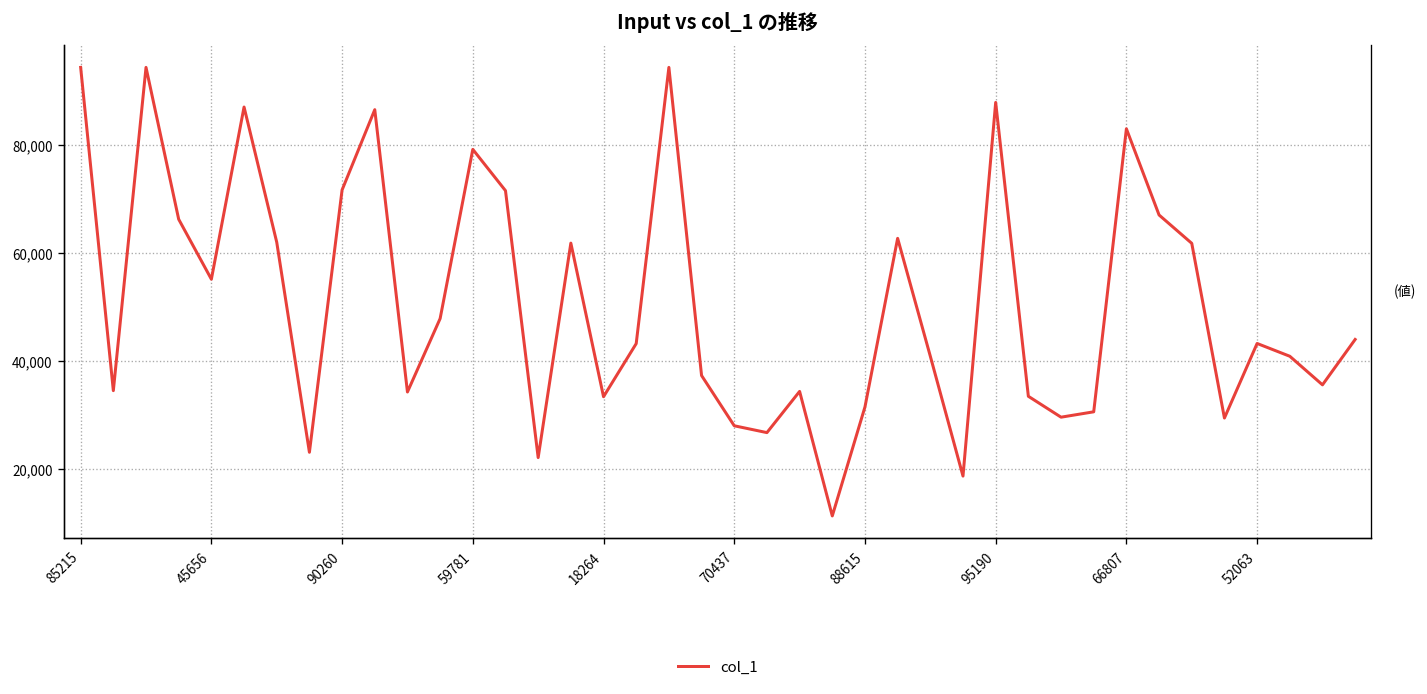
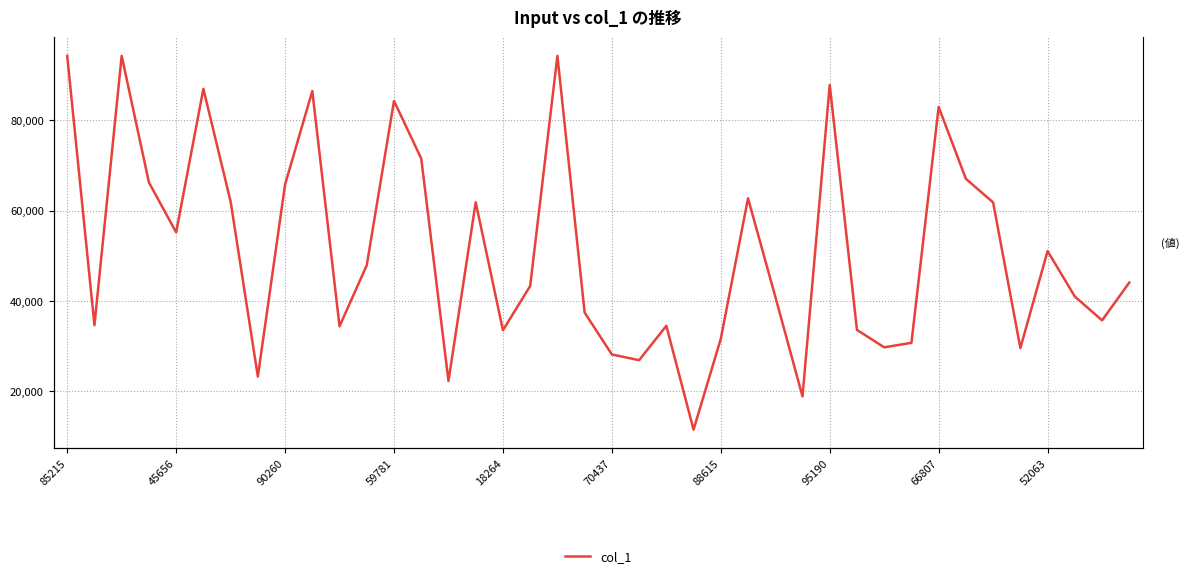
  {
    "85215": "94,000",
    "45656": "55,000",
-   "90260": "72,000",
-   "59781": "79,000",
+   "90260": "66,000",
+   "59781": "84,000",
    "18264": "33,000",
    "70437": "28,000",
    "88615": "32,000",
    "95190": "88,000",
    "66807": "83,000",
-   "52063": "43,000"
+   "52063": "51,000"
  }
